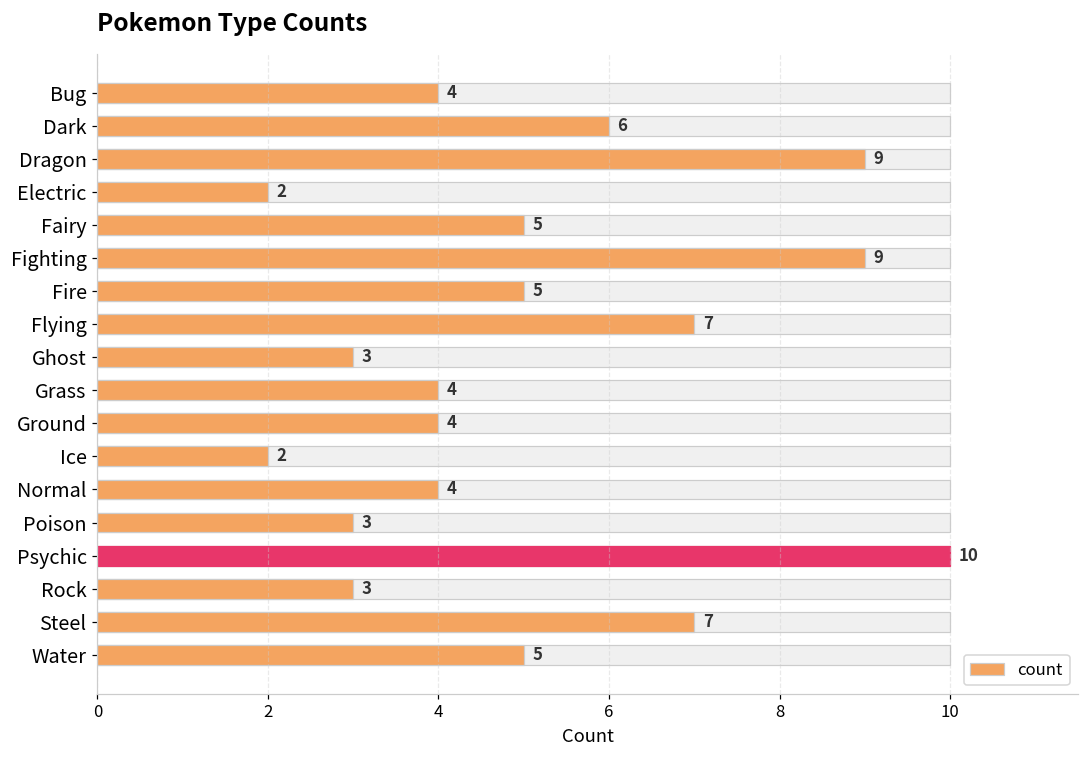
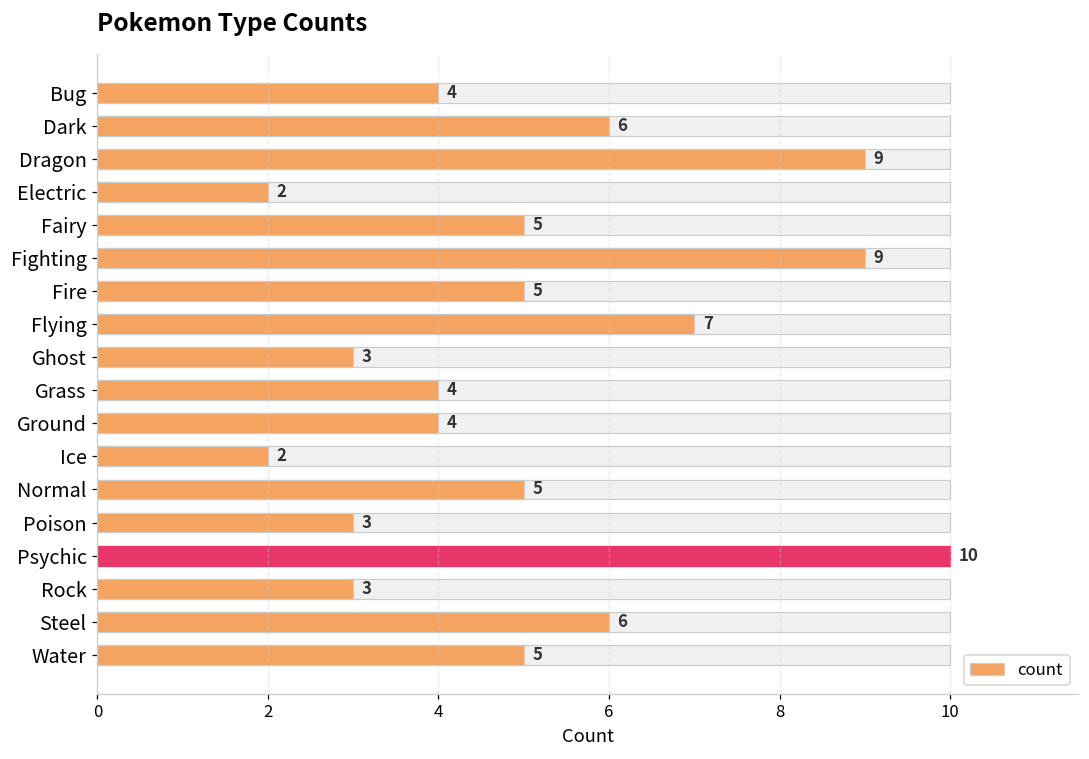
  {
    "count": {
-     "Normal": 4,
+     "Normal": 5,
      "Psychic": 10,
-     "Steel": 7
+     "Steel": 6
    }
  }
